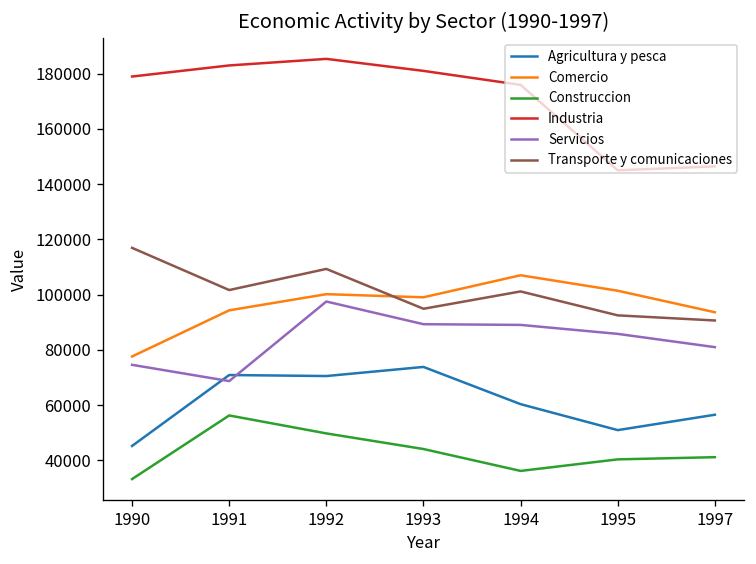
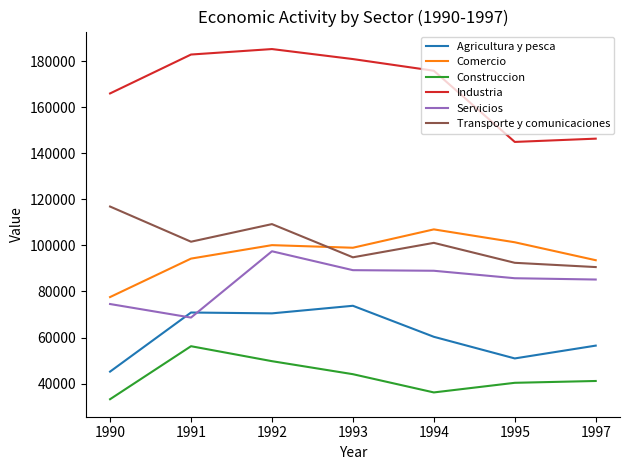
  {
    "Agricultura y pesca": {
      "1990": 45000,
      "1991": 71000,
      "1992": 70000,
      "1993": 74000,
      "1994": 60000,
      "1995": 51000,
      "1997": 56000
    },
    "Comercio": {
      "1990": 78000,
      "1991": 94000,
      "1992": 100000,
      "1993": 99000,
      "1994": 107000,
      "1995": 101000,
      "1997": 94000
    },
    "Construccion": {
      "1990": 33000,
      "1991": 56000,
      "1992": 50000,
      "1993": 44000,
      "1994": 36000,
      "1995": 40000,
      "1997": 41000
    },
    "Industria": {
-     "1990": 179000,
+     "1990": 166000,
      "1991": 183000,
      "1992": 185000,
      "1993": 181000,
      "1995": 145000,
      "1997": 146000
    },
    "Servicios": {
      "1990": 75000,
      "1991": 69000,
      "1992": 97000,
      "1993": 89000,
      "1994": 89000,
      "1995": 86000,
-     "1997": 81000
+     "1997": 85000
    },
    "Transporte y comunicaciones": {
      "1990": 117000,
      "1991": 102000,
      "1992": 109000,
      "1993": 95000,
      "1994": 101000,
      "1995": 92000,
      "1997": 91000
    }
  }
